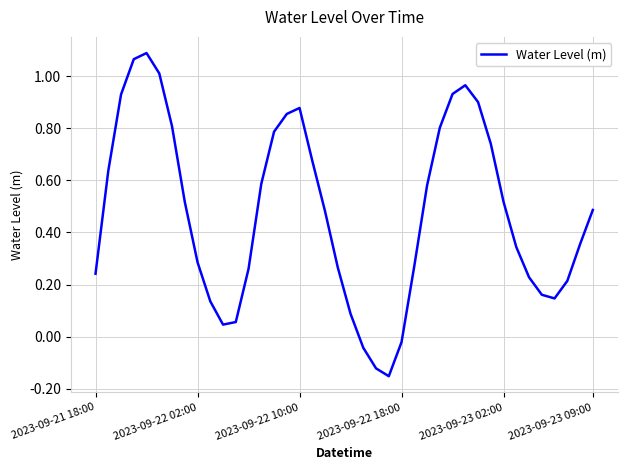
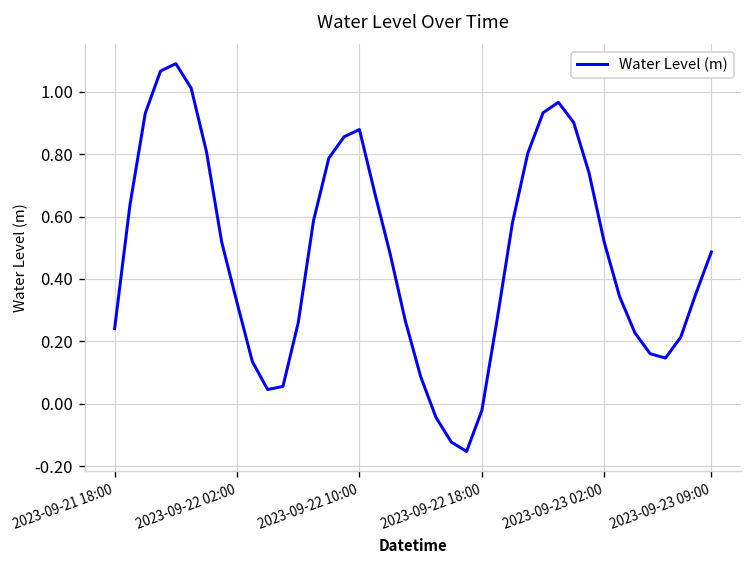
  {
    "2023-09-21 18:00": 0.24,
-   "2023-09-22 02:00": 0.29,
+   "2023-09-22 02:00": 0.32,
    "2023-09-22 10:00": 0.88,
    "2023-09-22 18:00": -0.02,
    "2023-09-23 02:00": 0.52,
    "2023-09-23 09:00": 0.49
  }
